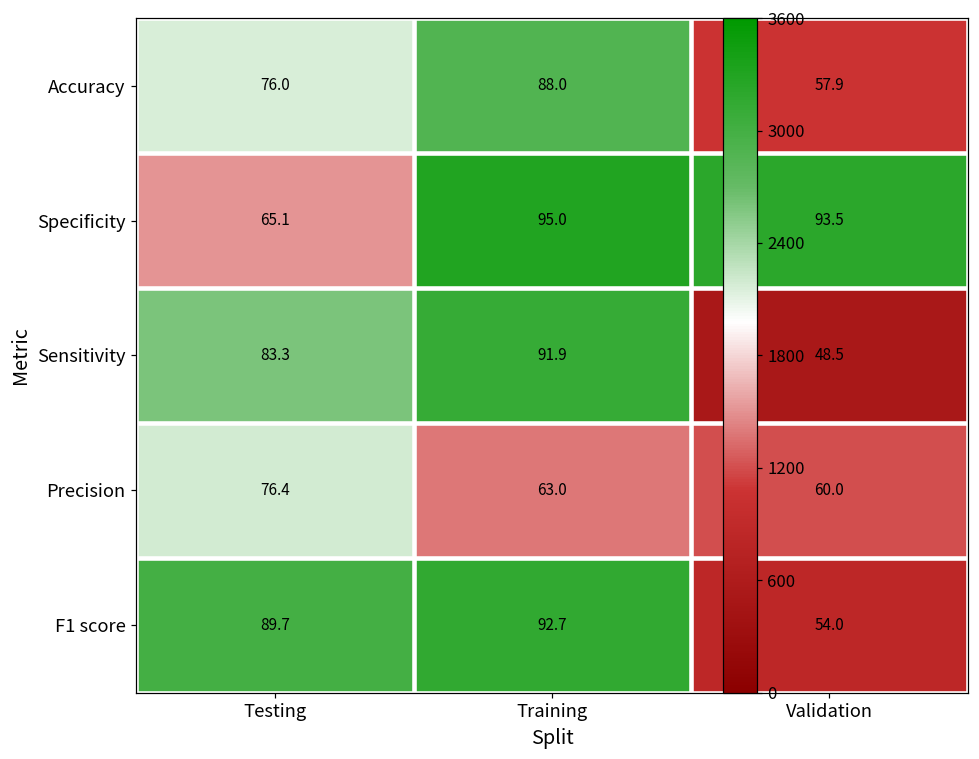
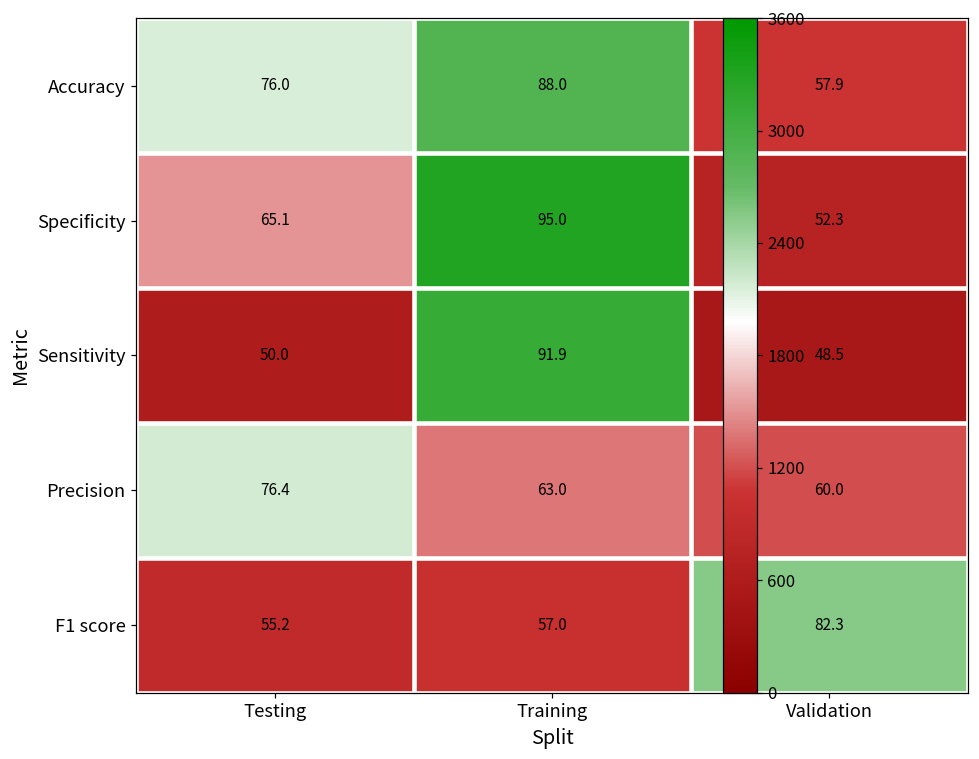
  {
    "Accuracy": {
      "Testing": 76.0,
      "Training": 88.0,
      "Validation": 57.9
    },
    "Specificity": {
      "Testing": 65.1,
      "Training": 95.0,
-     "Validation": 93.5
+     "Validation": 52.3
    },
    "Sensitivity": {
-     "Testing": 83.3,
+     "Testing": 50.0,
      "Training": 91.9,
      "Validation": 48.5
    },
    "Precision": {
      "Testing": 76.4,
      "Training": 63.0,
      "Validation": 60.0
    },
    "F1 score": {
-     "Testing": 89.7,
-     "Training": 92.7,
-     "Validation": 54.0
+     "Testing": 55.2,
+     "Training": 57.0,
+     "Validation": 82.3
    }
  }
